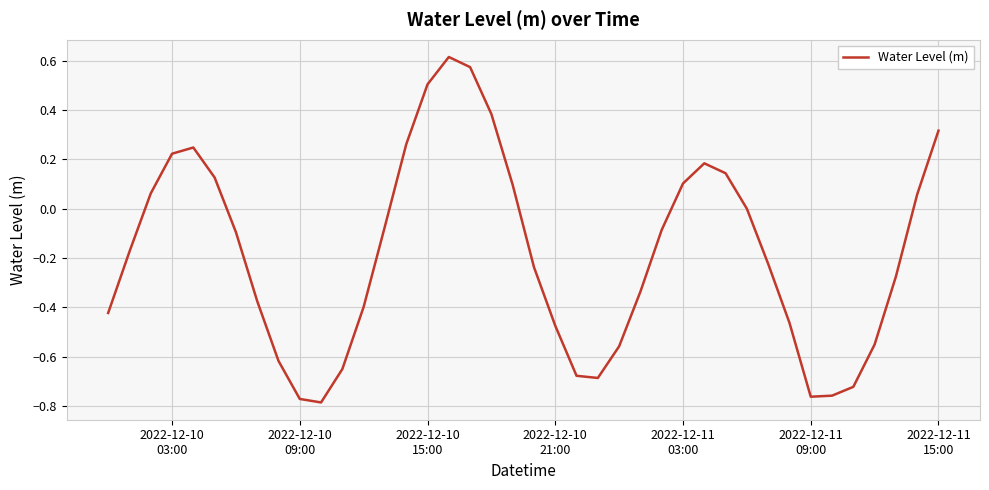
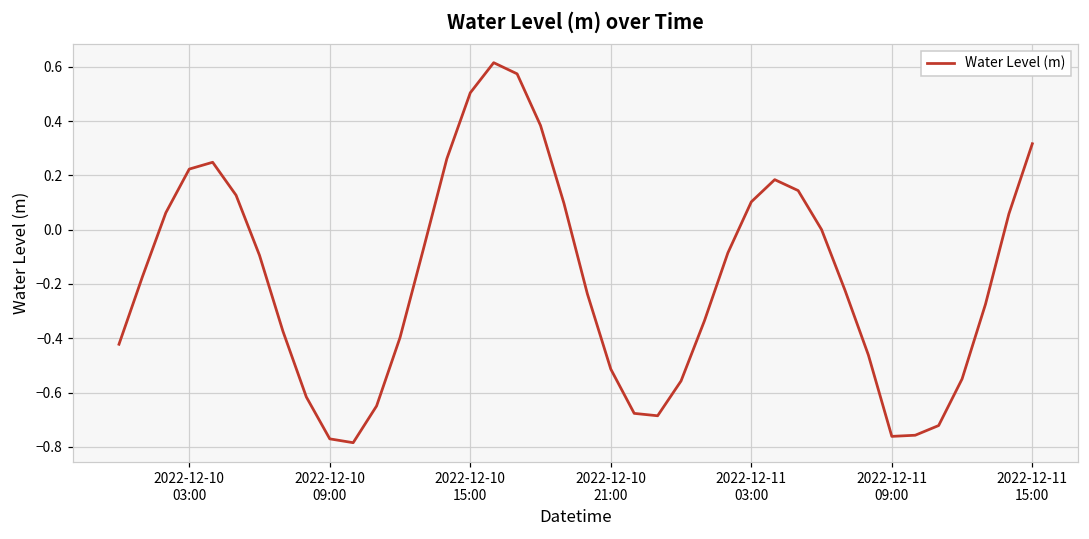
  {
    "2022-12-10 03:00": 0.22,
    "2022-12-10 09:00": -0.77,
    "2022-12-10 15:00": 0.50,
-   "2022-12-10 21:00": -0.47,
+   "2022-12-10 21:00": -0.51,
    "2022-12-11 03:00": 0.10,
    "2022-12-11 09:00": -0.76,
    "2022-12-11 15:00": 0.32
  }
